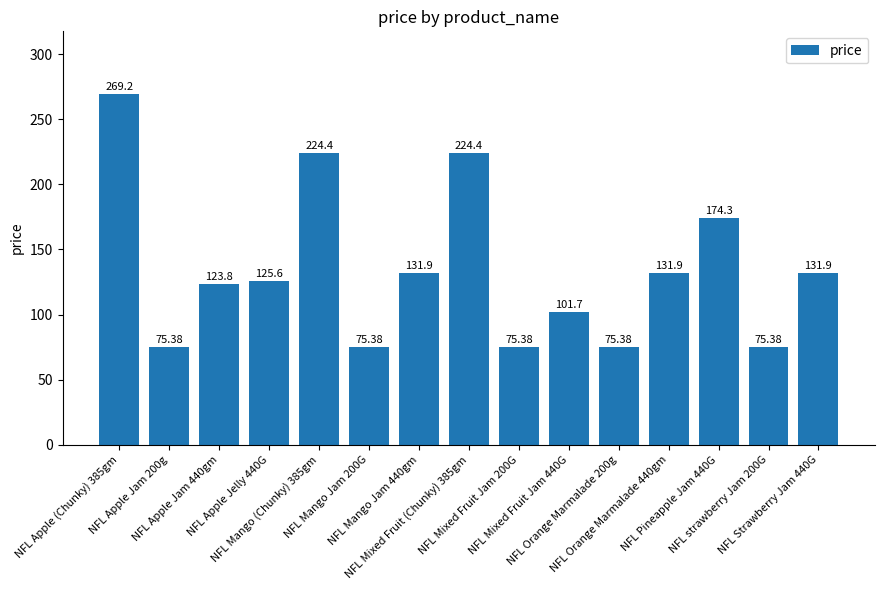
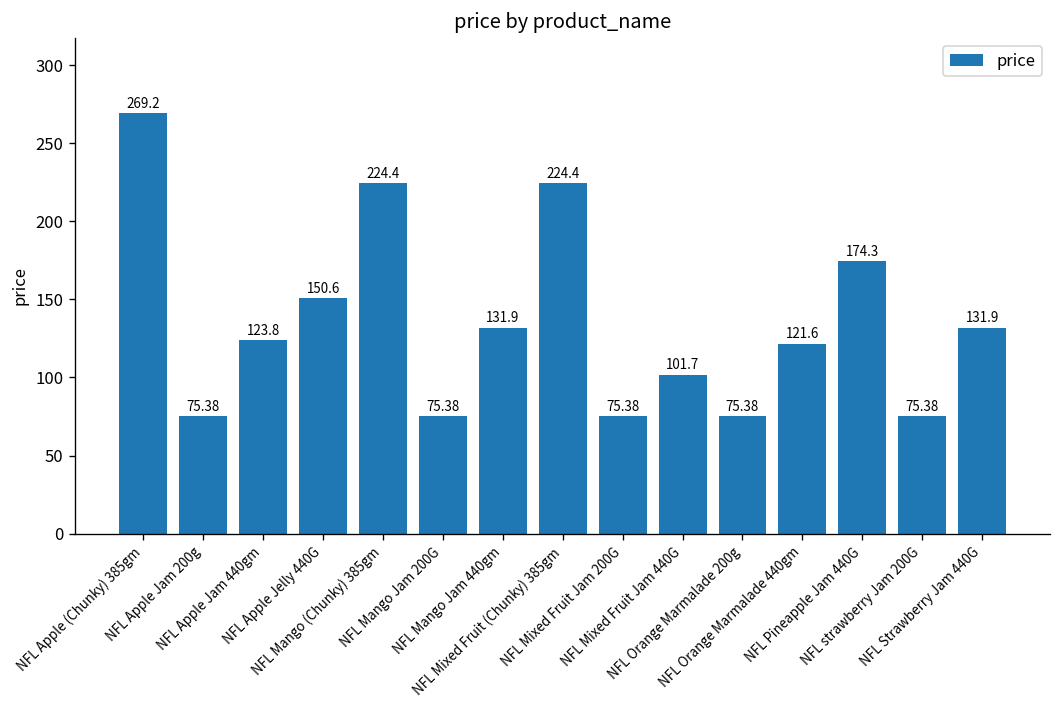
  {
    "NFL Apple (Chunky) 385gm": 269.2,
    "NFL Apple Jam 200g": 75.38,
    "NFL Apple Jam 440gm": 123.8,
-   "NFL Apple Jelly 440G": 125.6,
+   "NFL Apple Jelly 440G": 150.6,
    "NFL Mango (Chunky) 385gm": 224.4,
    "NFL Mango Jam 200G": 75.38,
    "NFL Mango Jam 440gm": 131.9,
    "NFL Mixed Fruit (Chunky) 385gm": 224.4,
    "NFL Mixed Fruit Jam 200G": 75.38,
    "NFL Mixed Fruit Jam 440G": 101.7,
    "NFL Orange Marmalade 200g": 75.38,
-   "NFL Orange Marmalade 440gm": 131.9,
+   "NFL Orange Marmalade 440gm": 121.6,
    "NFL Pineapple Jam 440G": 174.3,
    "NFL strawberry Jam 200G": 75.38,
    "NFL Strawberry Jam 440G": 131.9
  }
